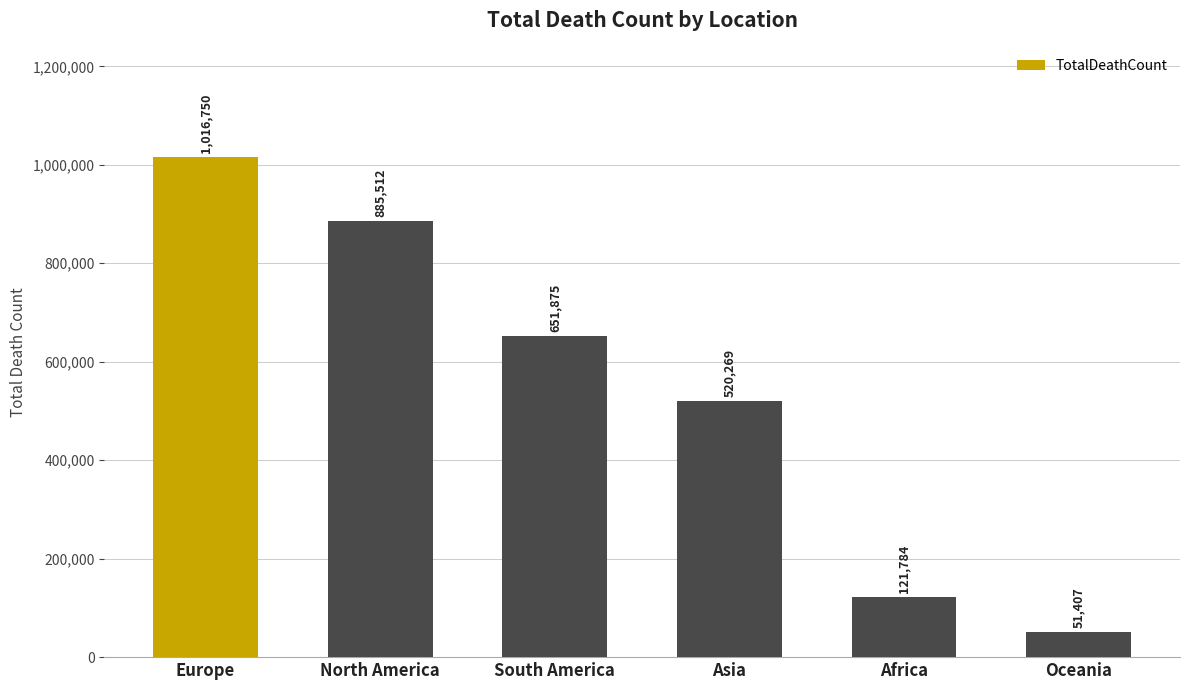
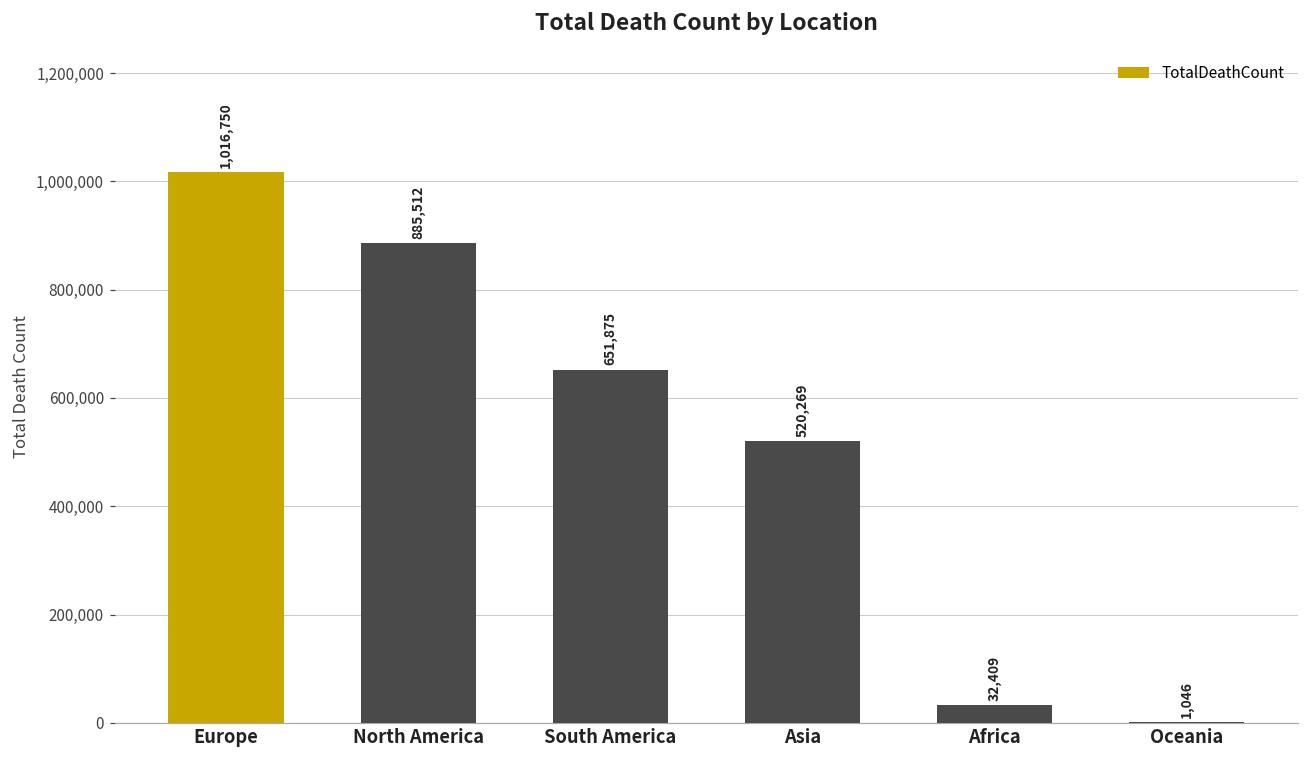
  {
    "Europe": "1,016,750",
    "North America": "885,512",
    "South America": "651,875",
    "Asia": "520,269",
-   "Africa": "121,784",
-   "Oceania": "51,407"
+   "Africa": "32,409",
+   "Oceania": "1,046"
  }
